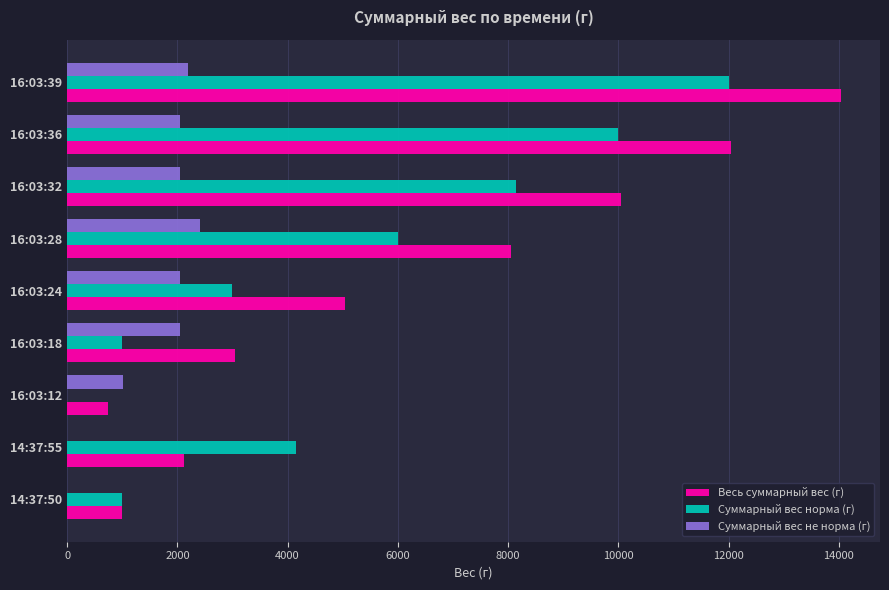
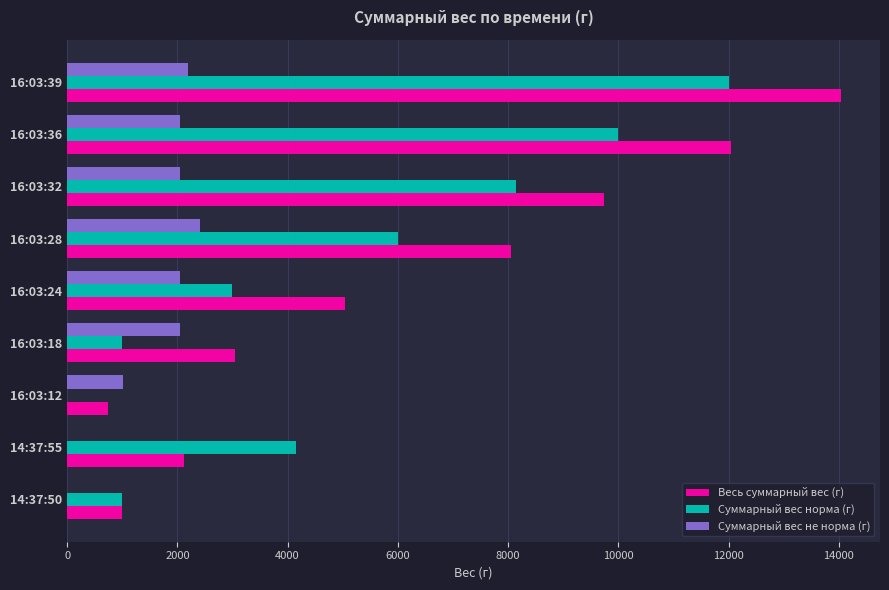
  {
    "Весь суммарный вес (г)": {
      "16:03:39": 14000,
      "16:03:36": 12000,
-     "16:03:32": 10000,
+     "16:03:32": 9700,
      "16:03:28": 8000,
      "16:03:24": 5000,
      "16:03:18": 3000,
      "16:03:12": 700,
      "14:37:55": 2100,
      "14:37:50": 1000
    },
    "Суммарный вес норма (г)": {
      "16:03:39": 12000,
      "16:03:36": 10000,
      "16:03:32": 8100,
      "16:03:28": 6000,
      "16:03:24": 3000,
      "16:03:18": 1000,
      "16:03:12": 0,
      "14:37:55": 4200,
      "14:37:50": 1000
    },
    "Суммарный вес не норма (г)": {
      "16:03:39": 2200,
      "16:03:36": 2000,
      "16:03:32": 2000,
      "16:03:28": 2400,
      "16:03:24": 2000,
      "16:03:18": 2000,
      "16:03:12": 1000,
      "14:37:55": 0,
      "14:37:50": 0
    }
  }
